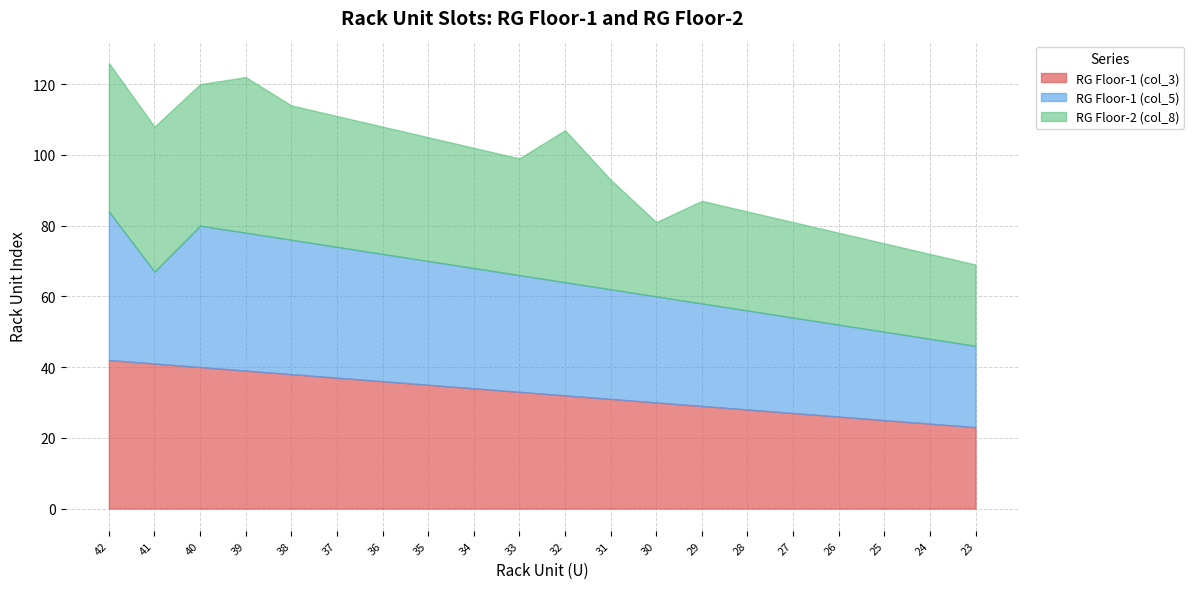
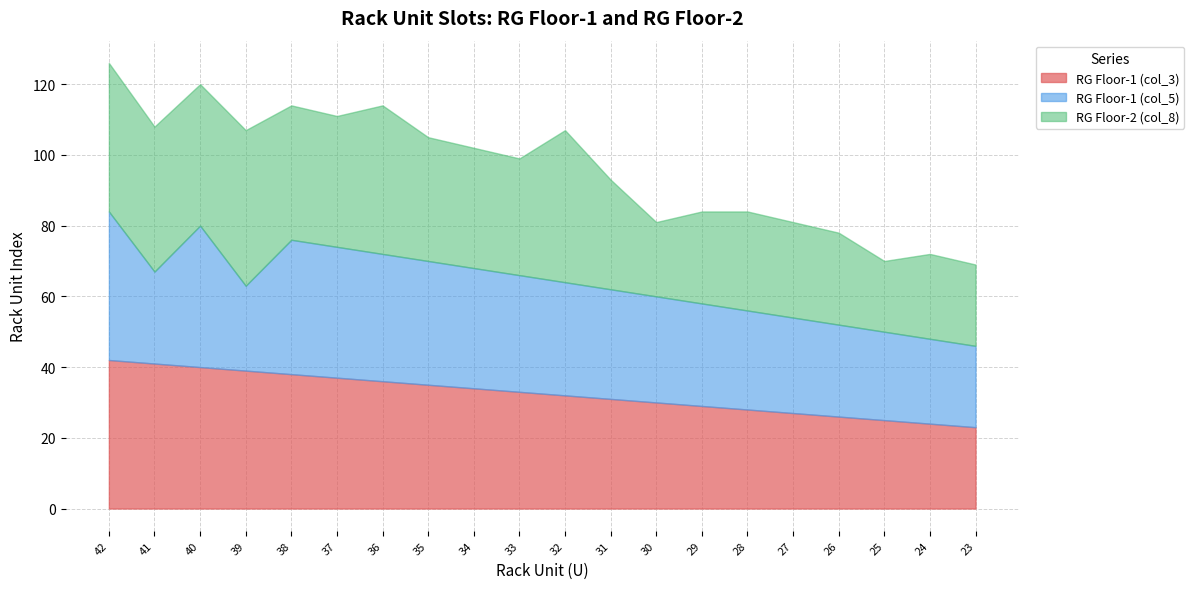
  {
    "RG Floor-1 (col_3)": {
      "42": 42,
      "41": 41,
      "40": 40,
      "39": 39,
      "38": 38,
      "37": 37,
      "36": 36,
      "35": 35,
      "34": 34,
      "33": 33,
      "32": 32,
      "31": 31,
      "30": 30,
      "29": 29,
      "28": 28,
      "27": 27,
      "26": 26,
      "25": 25,
      "24": 24,
      "23": 23
    },
    "RG Floor-1 (col_5)": {
      "42": 42,
      "41": 26,
      "40": 40,
-     "39": 39,
+     "39": 24,
      "38": 38,
      "37": 37,
      "36": 36,
      "35": 35,
      "34": 34,
      "33": 33,
      "32": 32,
      "31": 31,
      "30": 30,
      "29": 29,
      "28": 28,
      "27": 27,
      "26": 26,
      "25": 25,
      "24": 24,
      "23": 23
    },
    "RG Floor-2 (col_8)": {
      "42": 42,
      "41": 41,
      "40": 40,
      "39": 44,
      "38": 38,
      "37": 37,
-     "36": 36,
+     "36": 42,
      "35": 35,
      "34": 34,
      "33": 33,
      "32": 43,
      "31": 31,
      "30": 21,
-     "29": 29,
+     "29": 26,
      "28": 28,
      "27": 27,
      "26": 26,
-     "25": 25,
+     "25": 20,
      "24": 24,
      "23": 23
    }
  }
